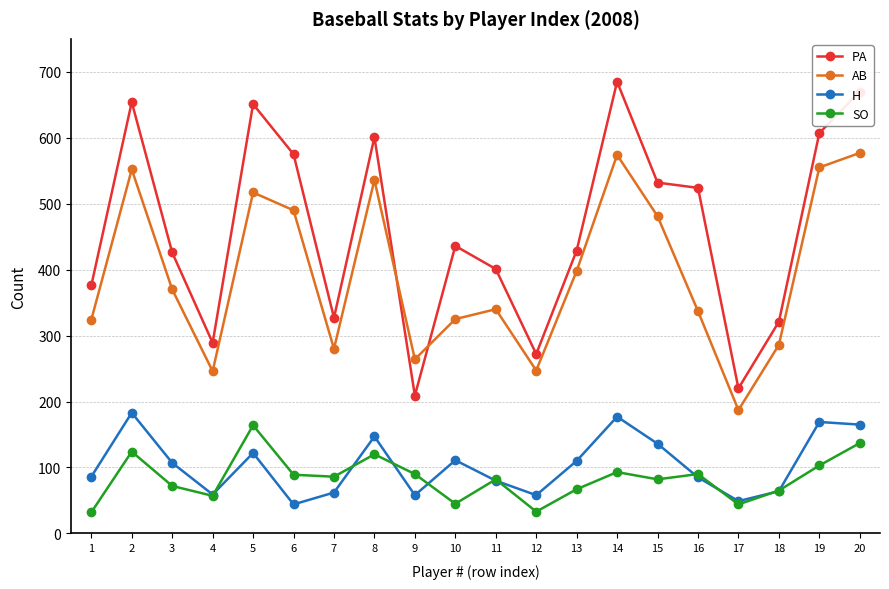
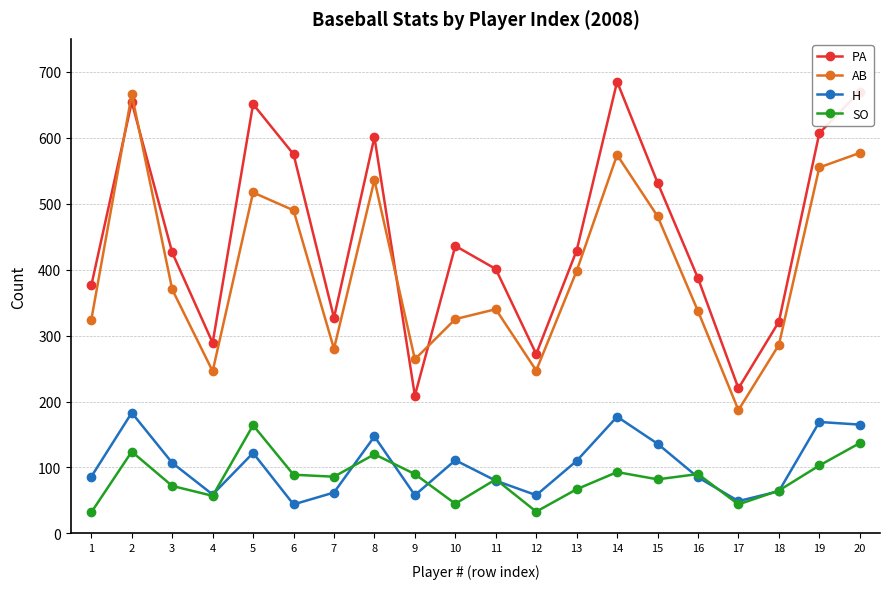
  {
    "PA": {
      "1": 380,
      "2": 650,
      "3": 430,
      "4": 290,
      "5": 650,
      "6": 580,
      "7": 330,
      "8": 600,
      "9": 210,
      "10": 440,
      "11": 400,
      "12": 270,
      "13": 430,
      "14": 690,
      "15": 530,
-     "16": 520,
+     "16": 390,
      "17": 220,
      "18": 320,
      "19": 610
    },
    "AB": {
      "1": 320,
-     "2": 550,
+     "2": 670,
      "3": 370,
      "4": 250,
      "5": 520,
      "6": 490,
      "7": 280,
      "8": 540,
      "9": 260,
      "10": 330,
      "11": 340,
      "12": 250,
      "13": 400,
      "14": 570,
      "15": 480,
      "16": 340,
      "17": 190,
      "18": 290,
      "19": 560,
      "20": 580
    },
    "H": {
      "1": 90,
      "2": 180,
      "3": 110,
      "5": 120,
      "6": 40,
      "7": 60,
      "8": 150,
      "9": 60,
      "10": 110,
      "12": 60,
      "13": 110,
      "14": 180,
      "15": 140,
      "16": 90,
      "17": 50,
      "19": 170,
      "20": 170
    },
    "SO": {
      "1": 30,
      "2": 120,
      "3": 70,
      "5": 160,
      "6": 90,
      "7": 90,
      "8": 120,
      "9": 90,
      "10": 50,
      "12": 30,
      "13": 70,
      "14": 90,
      "15": 80,
      "16": 90,
      "17": 40,
      "19": 100,
      "20": 140
    }
  }
